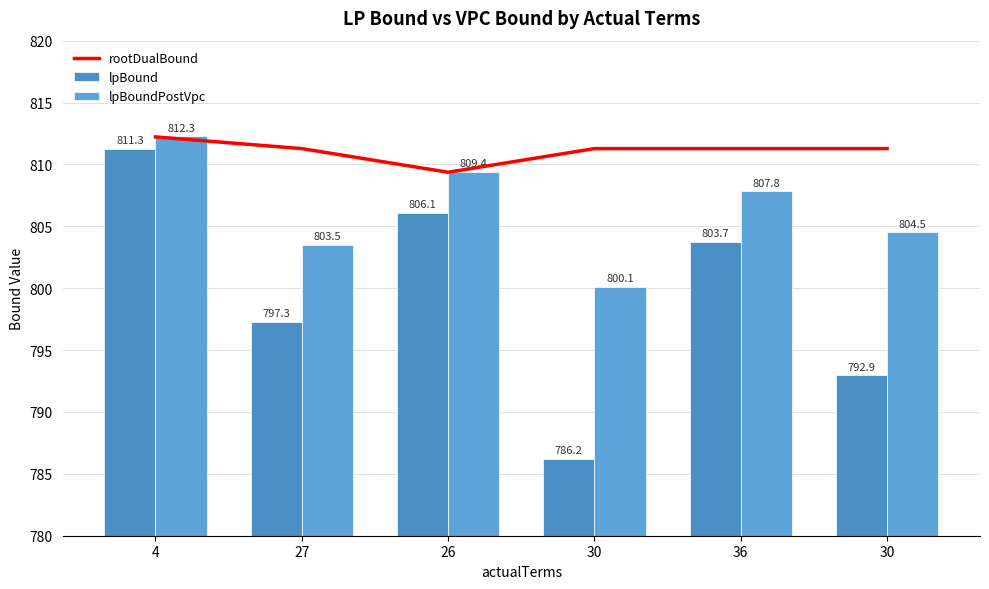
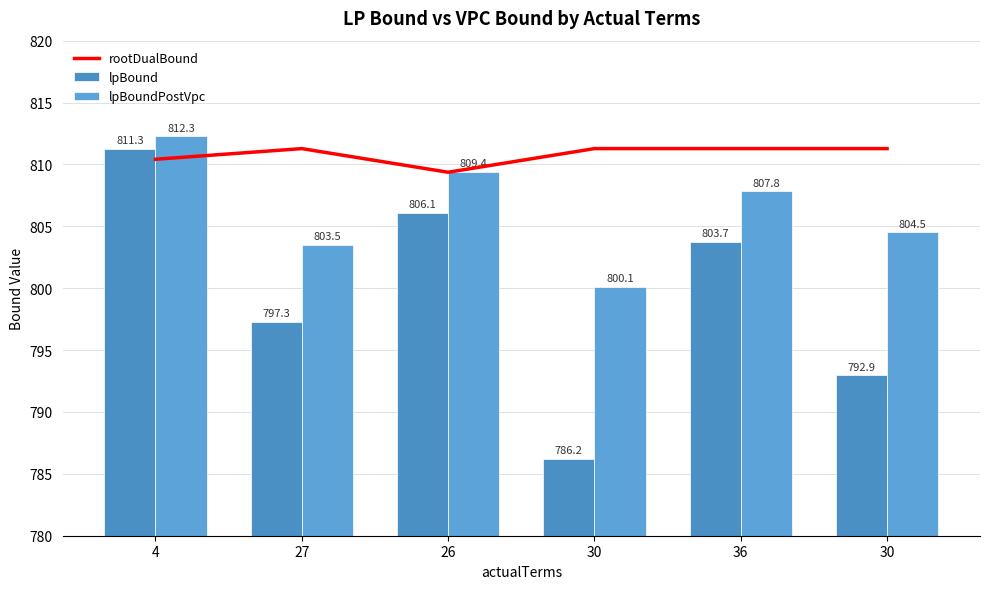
  {
    "rootDualBound": {
-     "4": 812.2,
+     "4": 810.4,
      "27": 811.3,
      "36": 811.3
    }
  }
